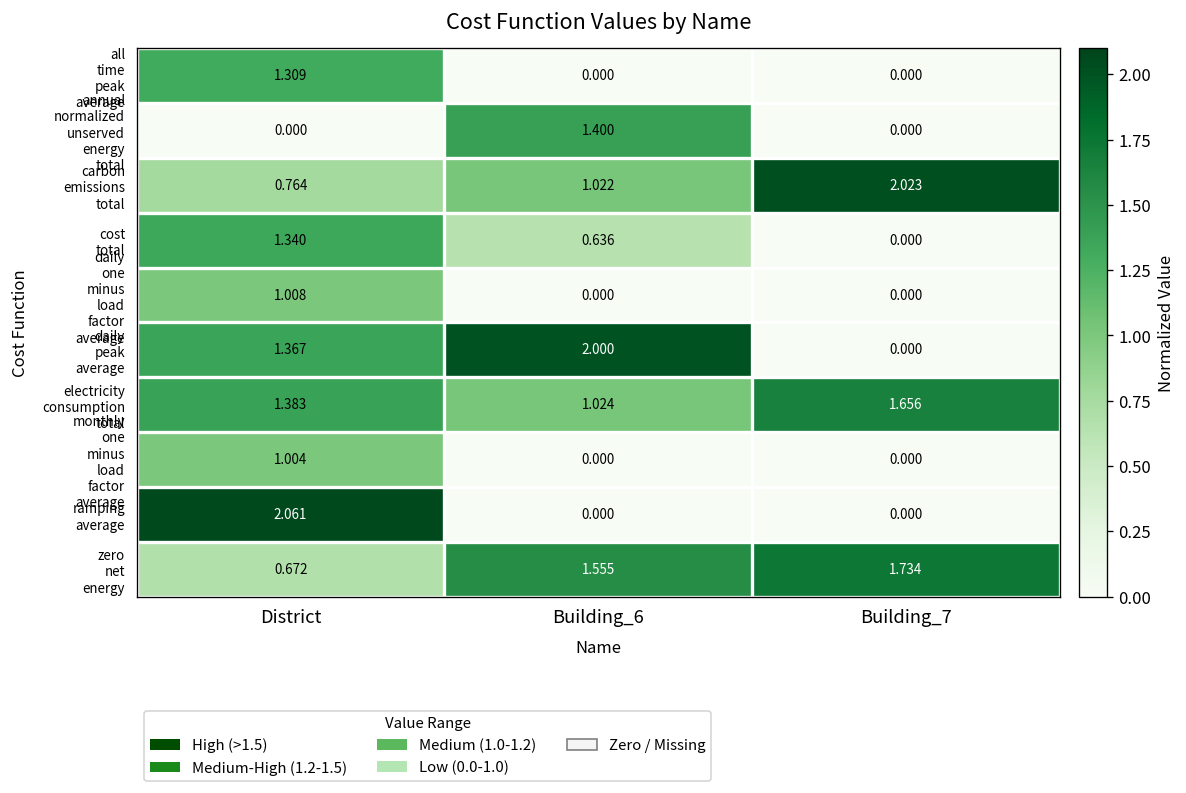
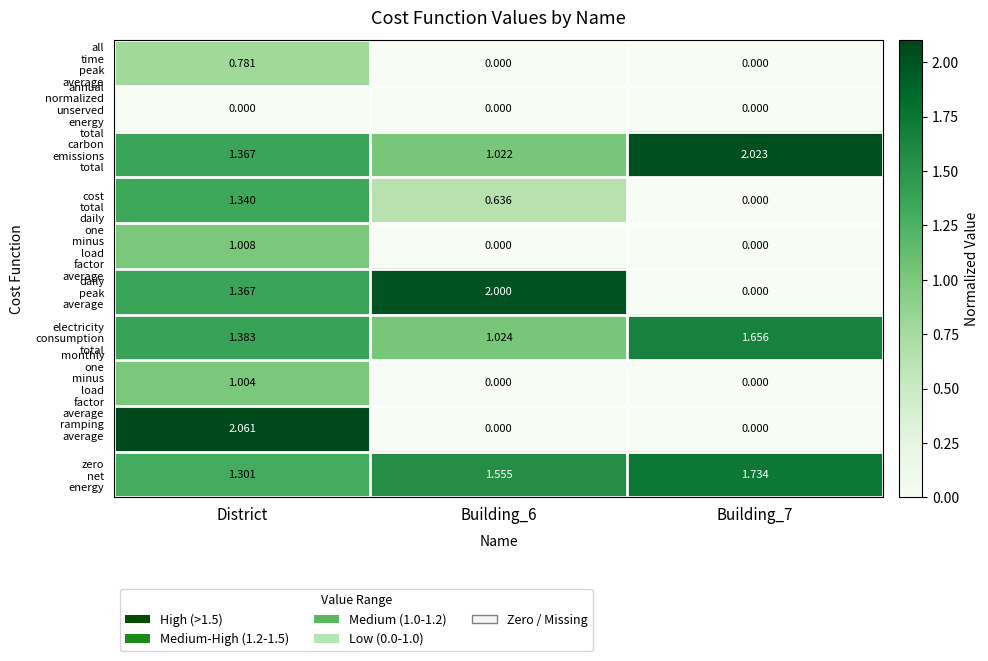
  {
    "all time peak average": {
-     "District": 1.309,
+     "District": 0.781,
      "Building_6": 0.000,
      "Building_7": 0.000
    },
    "annual normalized unserved energy total": {
      "District": 0.000,
-     "Building_6": 1.400,
+     "Building_6": 0.000,
      "Building_7": 0.000
    },
    "carbon emissions total": {
-     "District": 0.764,
+     "District": 1.367,
      "Building_6": 1.022,
      "Building_7": 2.023
    },
    "cost total": {
      "District": 1.340,
      "Building_6": 0.636,
      "Building_7": 0.000
    },
    "daily one minus load factor average": {
      "District": 1.008,
      "Building_6": 0.000,
      "Building_7": 0.000
    },
    "daily peak average": {
      "District": 1.367,
      "Building_6": 2.000,
      "Building_7": 0.000
    },
    "electricity consumption total": {
      "District": 1.383,
      "Building_6": 1.024,
      "Building_7": 1.656
    },
    "monthly one minus load factor average": {
      "District": 1.004,
      "Building_6": 0.000,
      "Building_7": 0.000
    },
    "ramping average": {
      "District": 2.061,
      "Building_6": 0.000,
      "Building_7": 0.000
    },
    "zero net energy": {
-     "District": 0.672,
+     "District": 1.301,
      "Building_6": 1.555,
      "Building_7": 1.734
    }
  }
